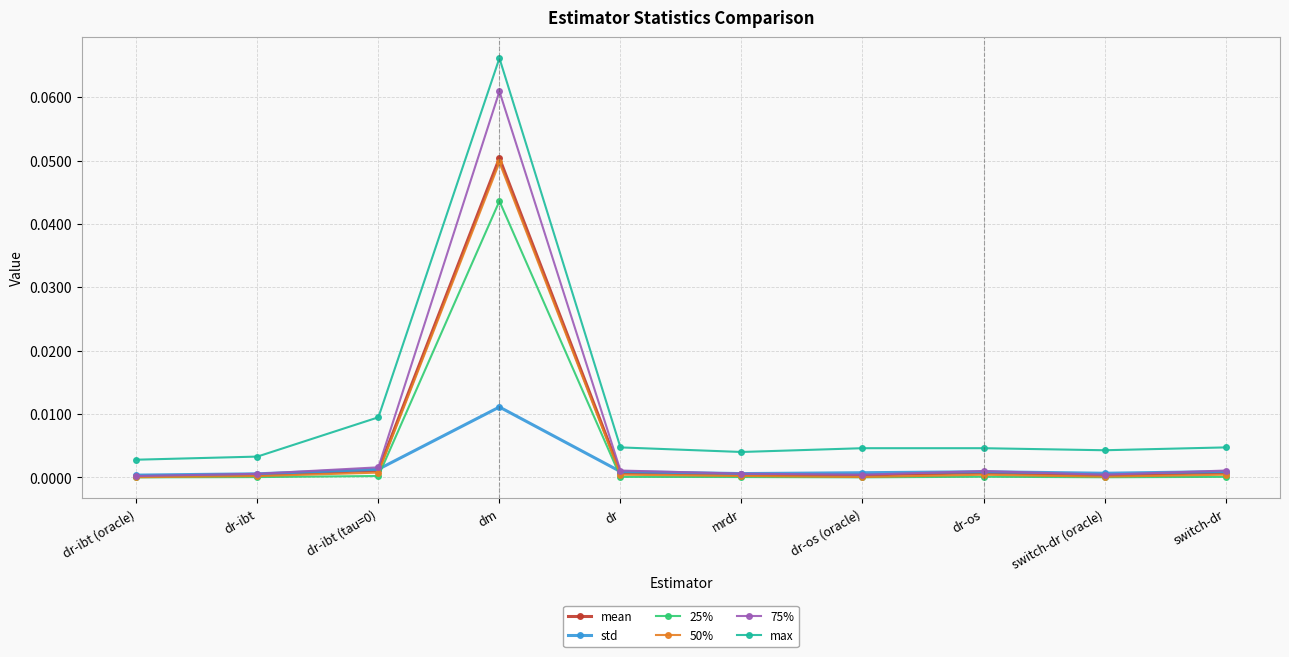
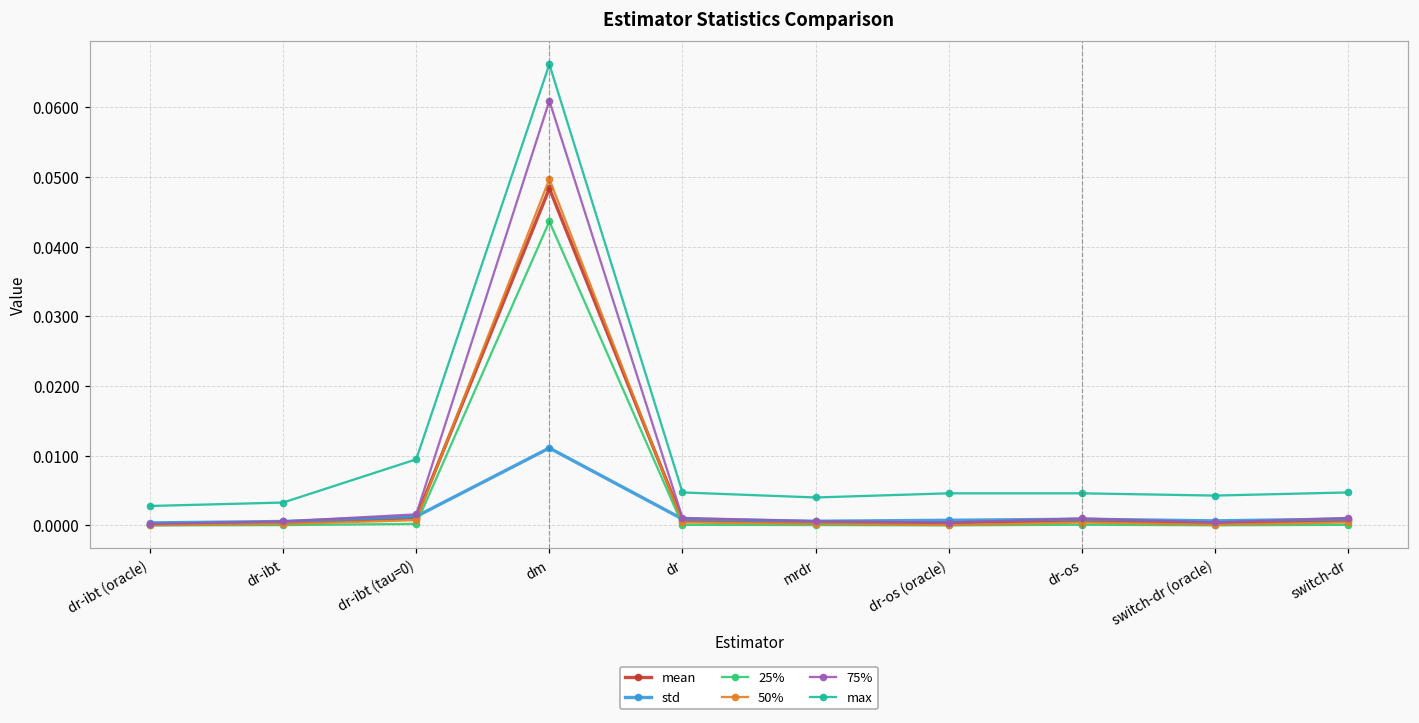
  {
    "mean": {
-     "dm": 0.050
+     "dm": 0.048
    },
    "std": {
      "dm": 0.011
    },
    "50%": {
      "dm": 0.050
    },
    "75%": {
      "dm": 0.061
    }
  }
